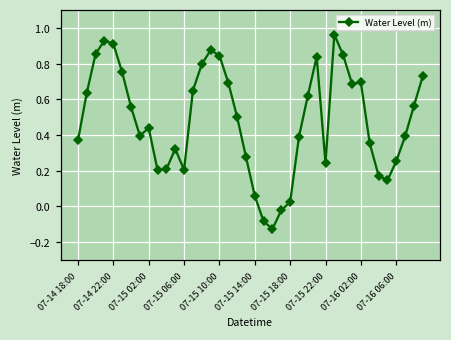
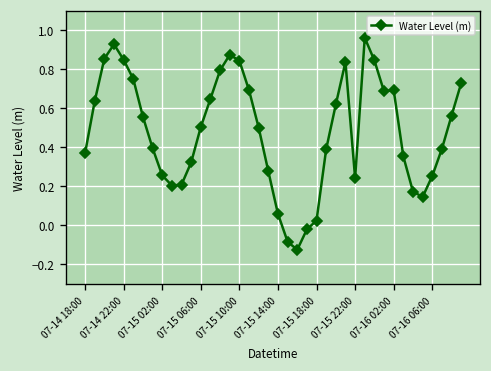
  {
    "07-14 18:00": 0.37,
-   "07-14 22:00": 0.91,
-   "07-15 02:00": 0.44,
-   "07-15 06:00": 0.20,
+   "07-14 22:00": 0.85,
+   "07-15 02:00": 0.26,
+   "07-15 06:00": 0.50,
    "07-15 10:00": 0.85,
    "07-15 14:00": 0.06,
    "07-15 18:00": 0.02,
    "07-15 22:00": 0.24,
    "07-16 02:00": 0.69,
    "07-16 06:00": 0.25
  }
